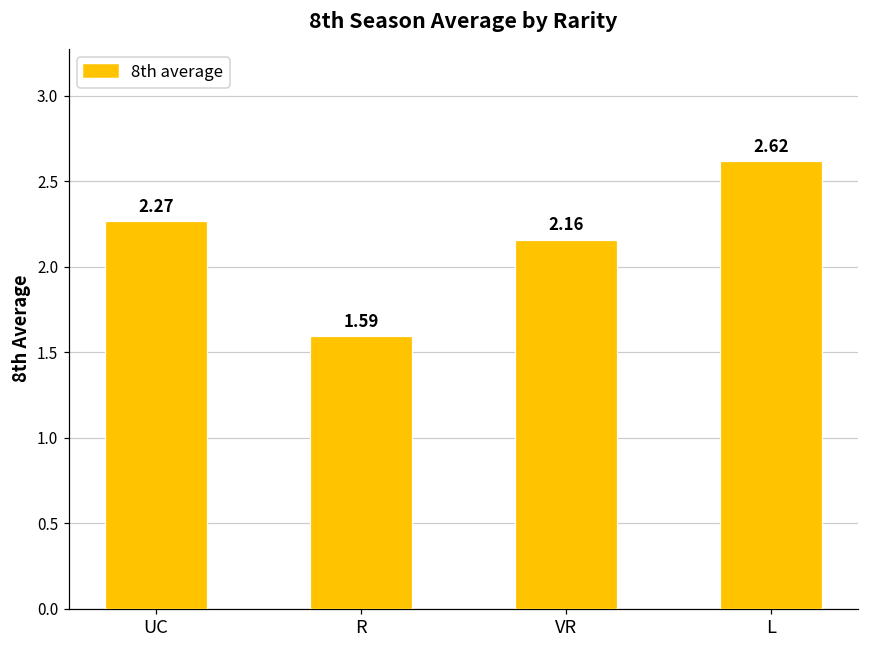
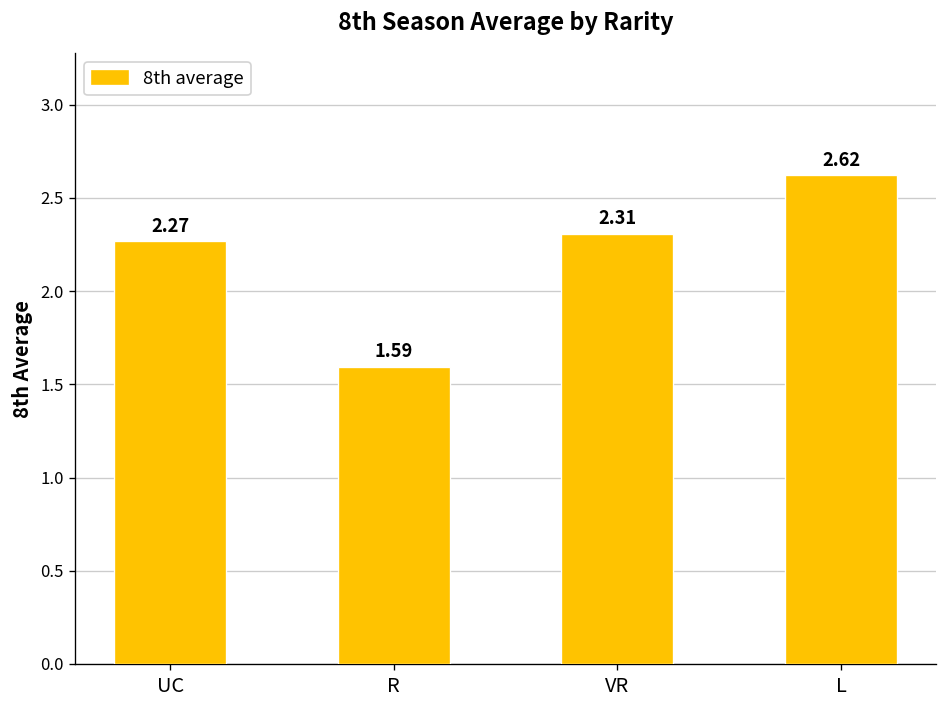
  {
    "UC": 2.27,
    "R": 1.59,
-   "VR": 2.16,
+   "VR": 2.31,
    "L": 2.62
  }
